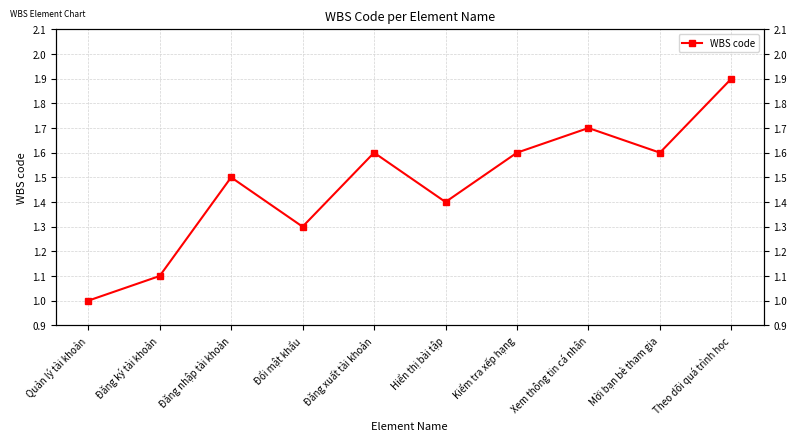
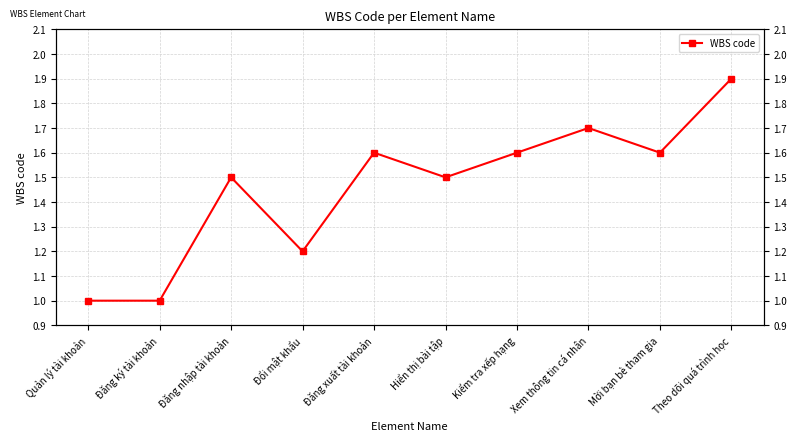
  {
    "Quản lý tài khoản": 1.0,
-   "Đăng ký tài khoản": 1.1,
+   "Đăng ký tài khoản": 1.0,
    "Đăng nhập tài khoản": 1.5,
-   "Đổi mật khẩu": 1.3,
+   "Đổi mật khẩu": 1.2,
    "Đăng xuất tài khoản": 1.6,
-   "Hiển thị bài tập": 1.4,
+   "Hiển thị bài tập": 1.5,
    "Kiểm tra xếp hạng": 1.6,
    "Xem thông tin cá nhân": 1.7,
    "Mời bạn bè tham gia": 1.6,
    "Theo dõi quá trình học": 1.9
  }
